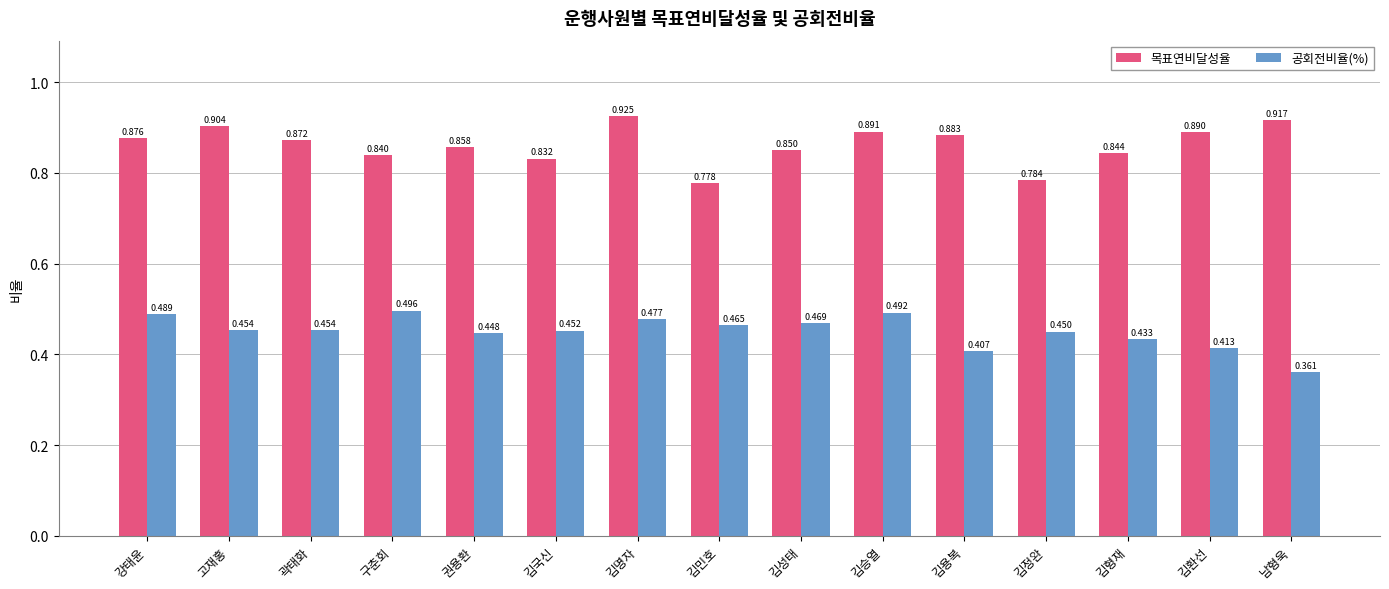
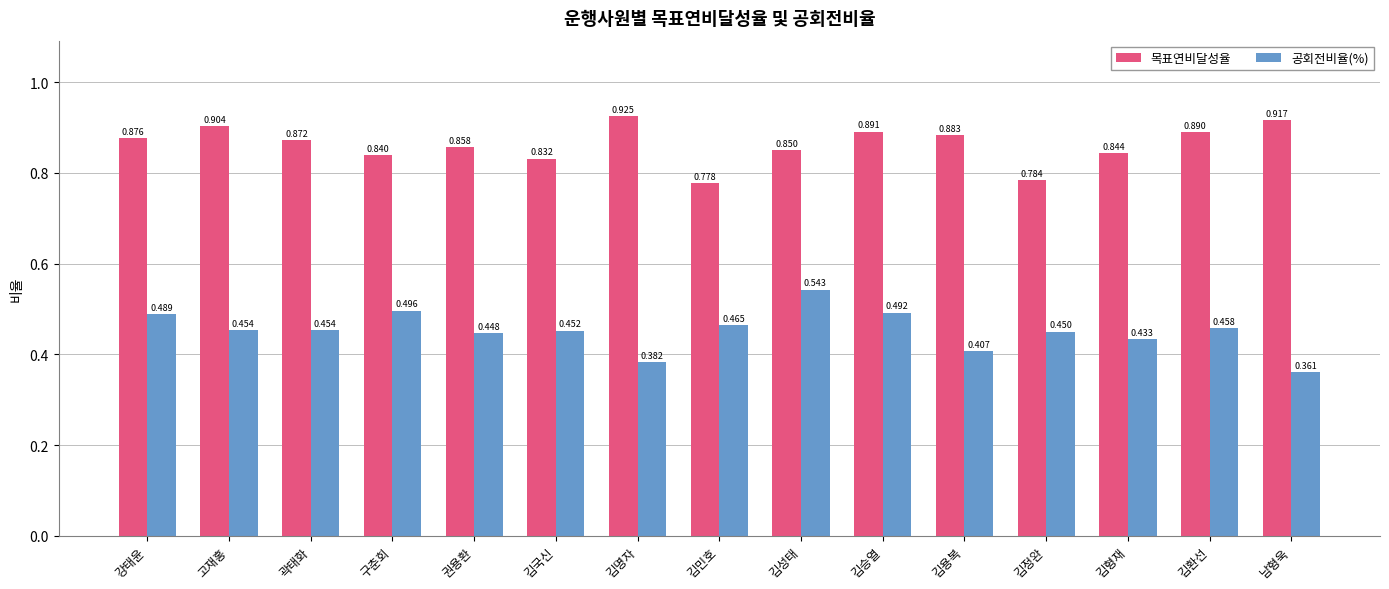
  {
    "목표연비달성율": {
      "강태윤": 0.876,
      "고재홍": 0.904,
      "곽태화": 0.872,
      "구춘회": 0.840,
      "권용환": 0.858,
      "김국신": 0.832,
      "김명자": 0.925,
      "김민호": 0.778,
      "김성태": 0.850,
      "김승열": 0.891,
      "김용복": 0.883,
      "김정완": 0.784,
      "김형재": 0.844,
      "김환선": 0.890,
      "남형욱": 0.917
    },
    "공회전비율(%)": {
      "강태윤": 0.489,
      "고재홍": 0.454,
      "곽태화": 0.454,
      "구춘회": 0.496,
      "권용환": 0.448,
      "김국신": 0.452,
-     "김명자": 0.477,
+     "김명자": 0.382,
      "김민호": 0.465,
-     "김성태": 0.469,
+     "김성태": 0.543,
      "김승열": 0.492,
      "김용복": 0.407,
      "김정완": 0.450,
      "김형재": 0.433,
-     "김환선": 0.413,
+     "김환선": 0.458,
      "남형욱": 0.361
    }
  }
